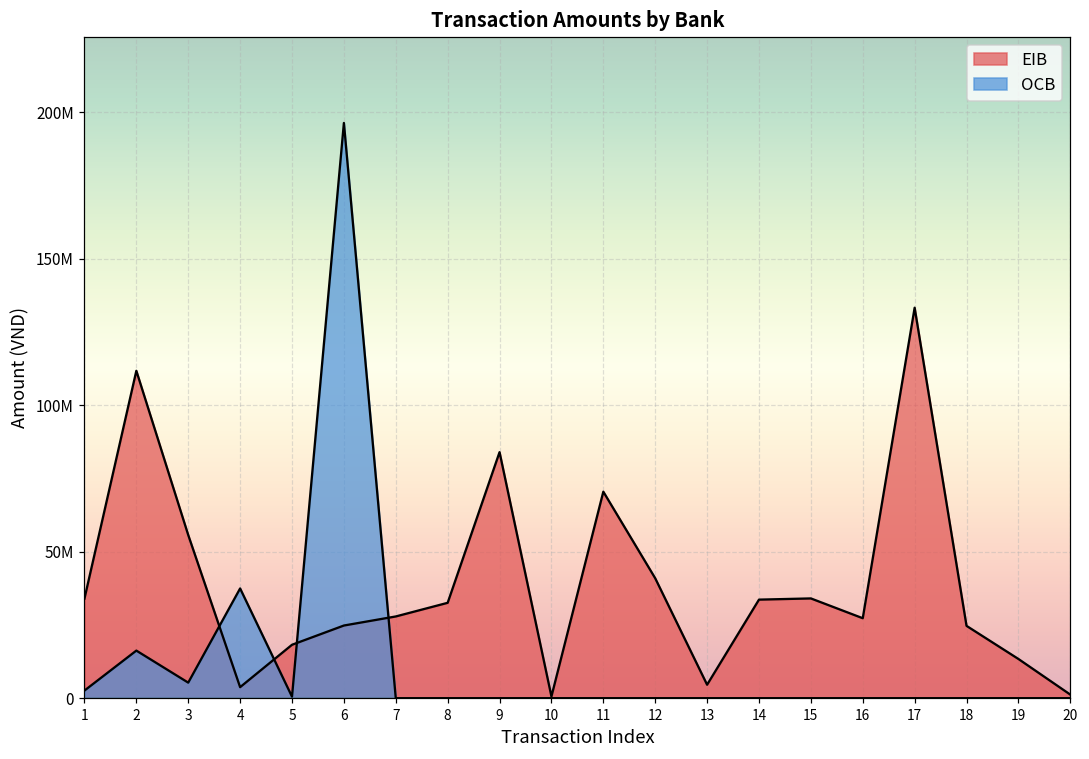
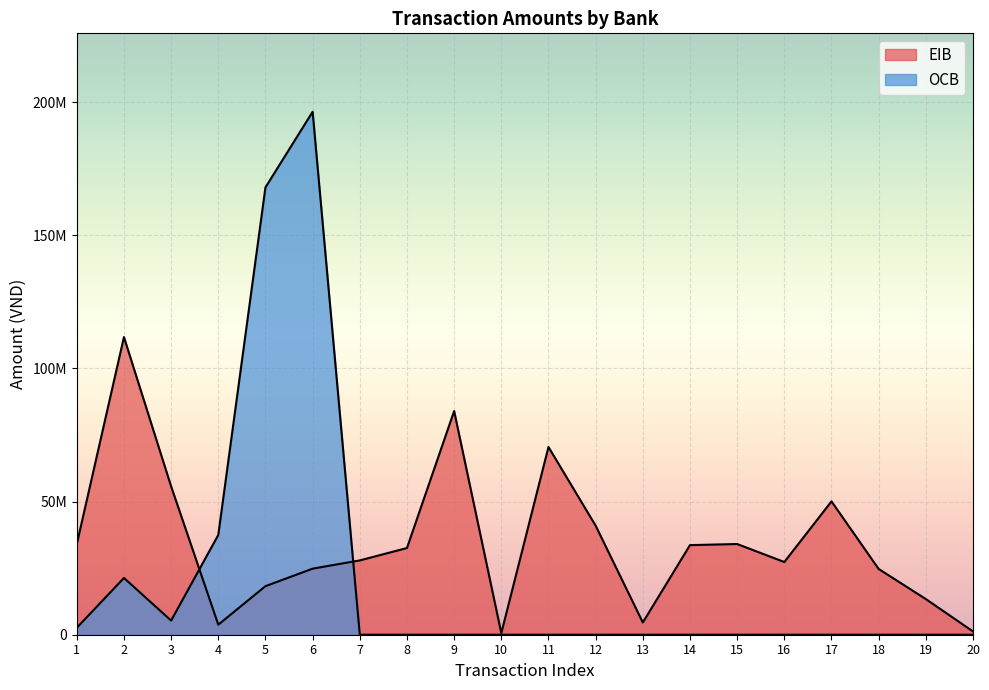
  {
    "EIB": {
      "1": 34000000,
      "2": 112000000,
      "3": 56000000,
      "4": 4000000,
      "5": 18000000,
      "6": 25000000,
      "7": 28000000,
      "8": 33000000,
      "9": 84000000,
      "11": 70000000,
      "12": 41000000,
      "13": 5000000,
      "14": 34000000,
      "15": 34000000,
      "16": 27000000,
-     "17": 133000000,
+     "17": 50000000,
      "18": 25000000,
      "19": 13000000,
      "20": 1000000
    },
    "OCB": {
      "1": 3000000,
-     "2": 16000000,
+     "2": 21000000,
      "3": 5000000,
      "4": 37000000,
-     "5": 1000000,
+     "5": 168000000,
      "6": 196000000,
      "7": 0,
      "8": 0,
      "9": 0,
      "11": 0,
      "12": 0,
      "13": 0,
      "14": 0,
      "15": 0,
      "16": 0,
      "17": 0,
      "18": 0,
      "19": 0,
      "20": 0
    }
  }
